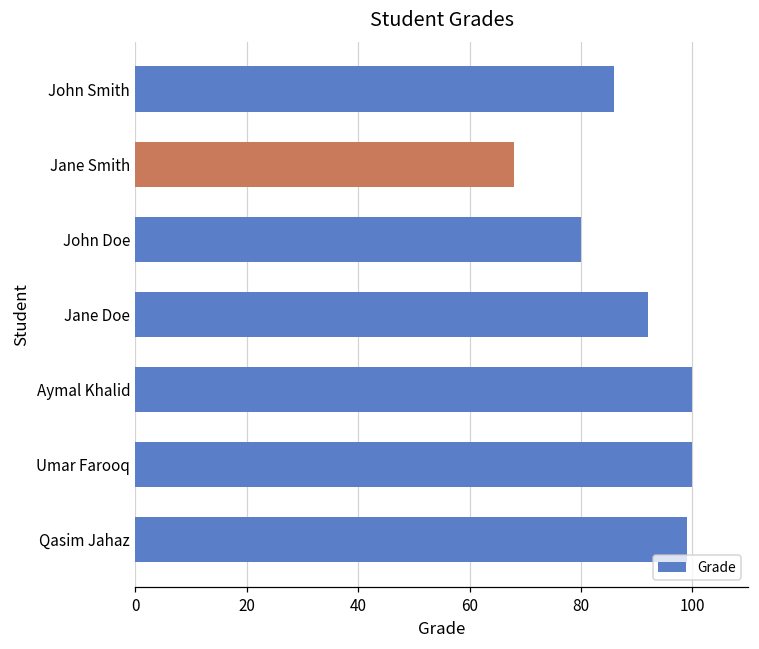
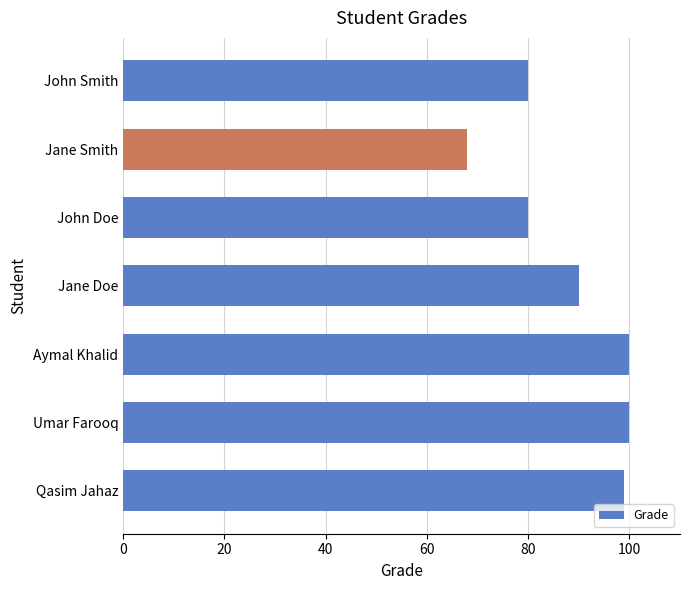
  {
-   "John Smith": 86,
+   "John Smith": 80,
    "Jane Smith": 68,
    "John Doe": 80,
-   "Jane Doe": 92,
+   "Jane Doe": 90,
    "Aymal Khalid": 100,
    "Umar Farooq": 100,
    "Qasim Jahaz": 99
  }
